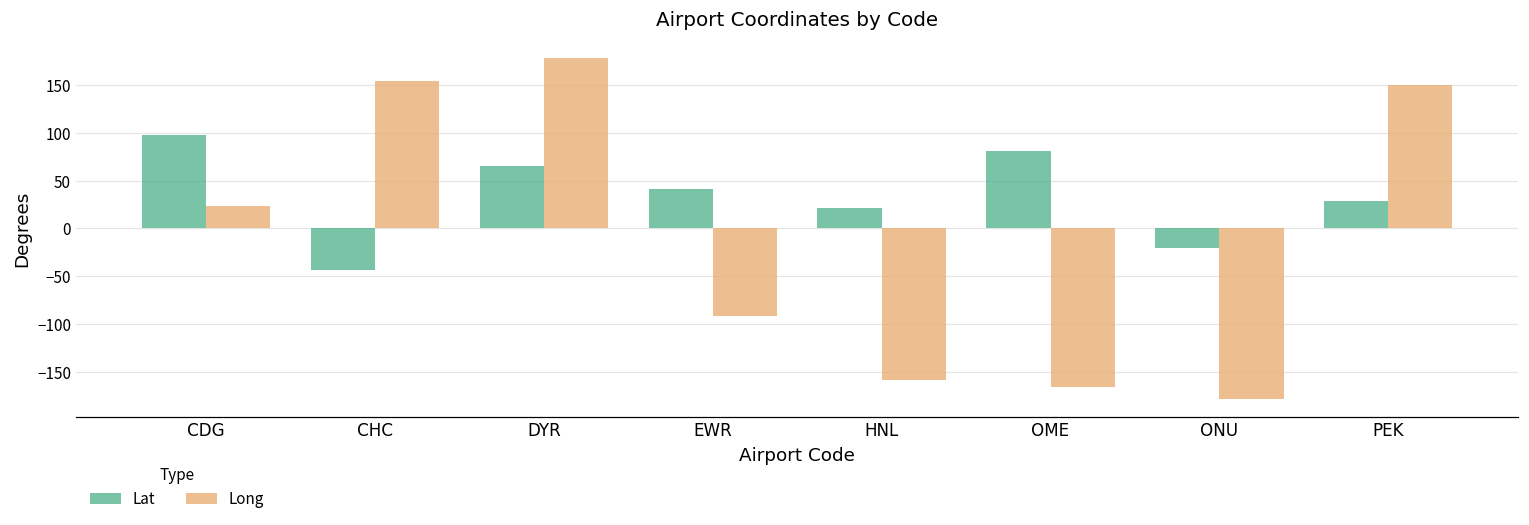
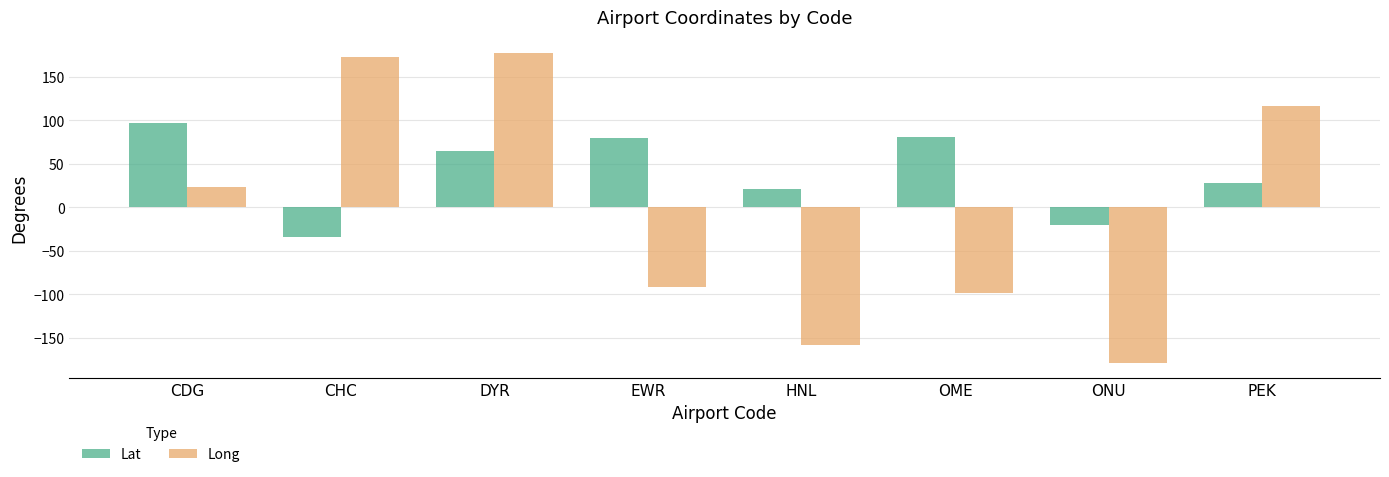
  {
    "Lat": {
      "CDG": 100,
-     "CHC": -40,
+     "CHC": -30,
      "DYR": 60,
-     "EWR": 40,
+     "EWR": 80,
      "HNL": 20,
      "OME": 80,
      "ONU": -20,
      "PEK": 30
    },
    "Long": {
      "CDG": 20,
-     "CHC": 150,
+     "CHC": 170,
      "DYR": 180,
      "EWR": -90,
      "HNL": -160,
-     "OME": -170,
+     "OME": -100,
      "ONU": -180,
-     "PEK": 150
+     "PEK": 120
    }
  }
